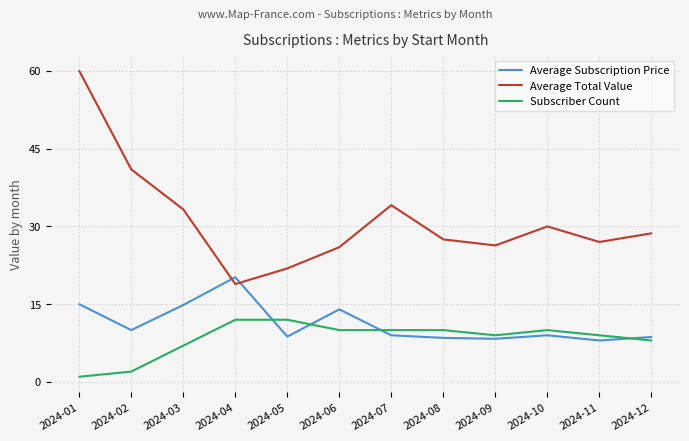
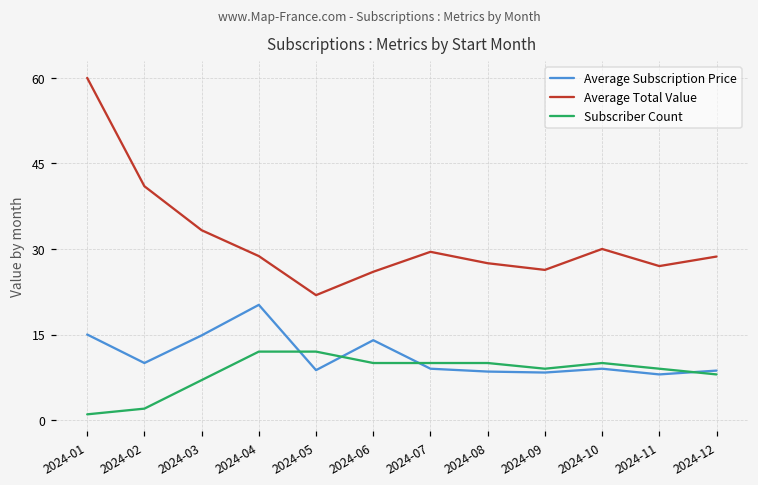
  {
    "Average Subscription Price": {
      "2024-01": 15,
      "2024-02": 10,
      "2024-03": 15,
      "2024-04": 20,
      "2024-05": 9,
      "2024-06": 14,
      "2024-07": 9,
      "2024-08": 9,
      "2024-09": 8,
      "2024-10": 9,
      "2024-11": 8,
      "2024-12": 9
    },
    "Average Total Value": {
      "2024-01": 60,
      "2024-02": 41,
      "2024-03": 33,
-     "2024-04": 19,
+     "2024-04": 29,
      "2024-05": 22,
      "2024-06": 26,
-     "2024-07": 34,
+     "2024-07": 30,
      "2024-08": 28,
      "2024-09": 26,
      "2024-10": 30,
      "2024-11": 27,
      "2024-12": 29
    },
    "Subscriber Count": {
      "2024-01": 1,
      "2024-02": 2,
      "2024-03": 7,
      "2024-04": 12,
      "2024-05": 12,
      "2024-06": 10,
      "2024-07": 10,
      "2024-08": 10,
      "2024-09": 9,
      "2024-10": 10,
      "2024-11": 9,
      "2024-12": 8
    }
  }
